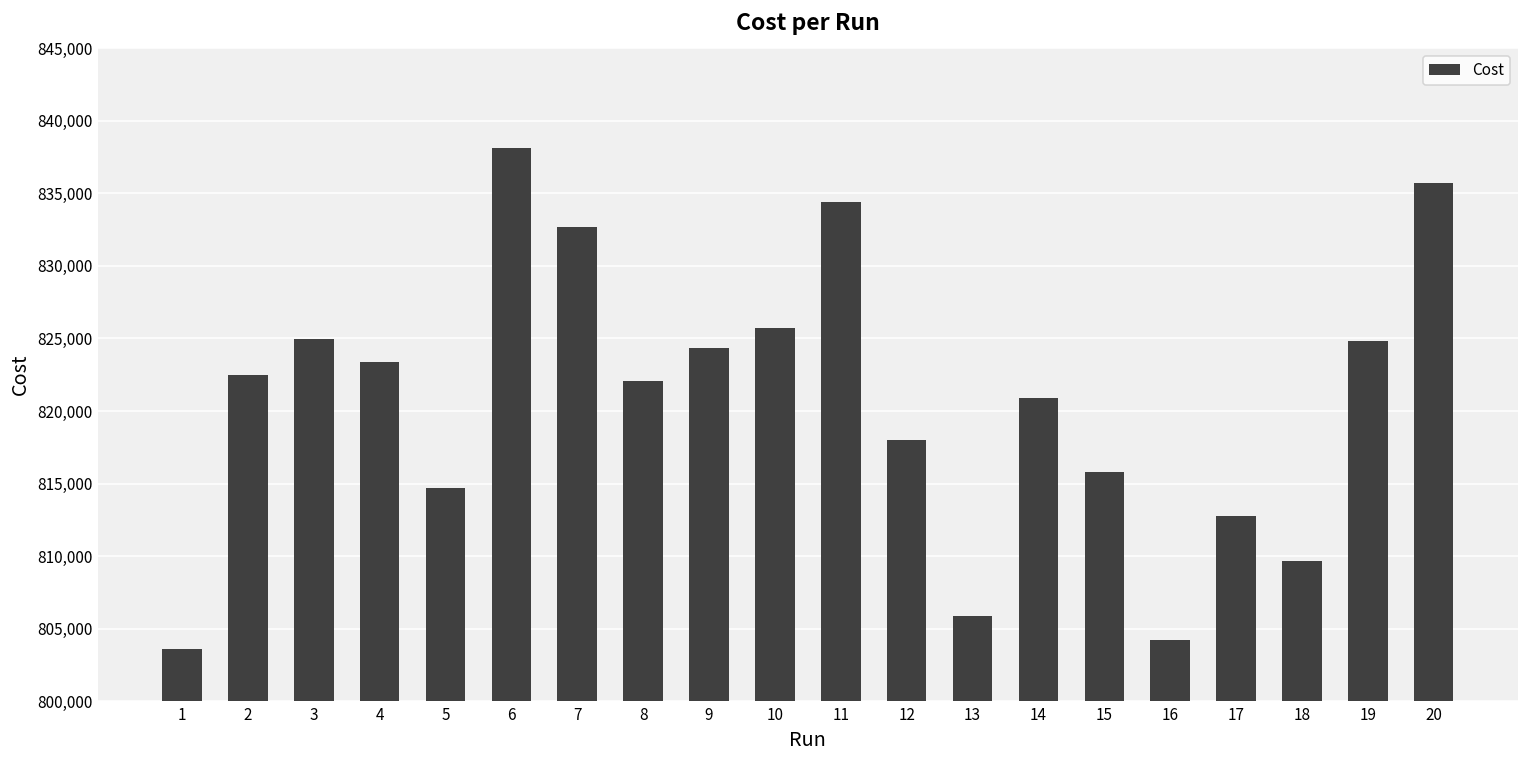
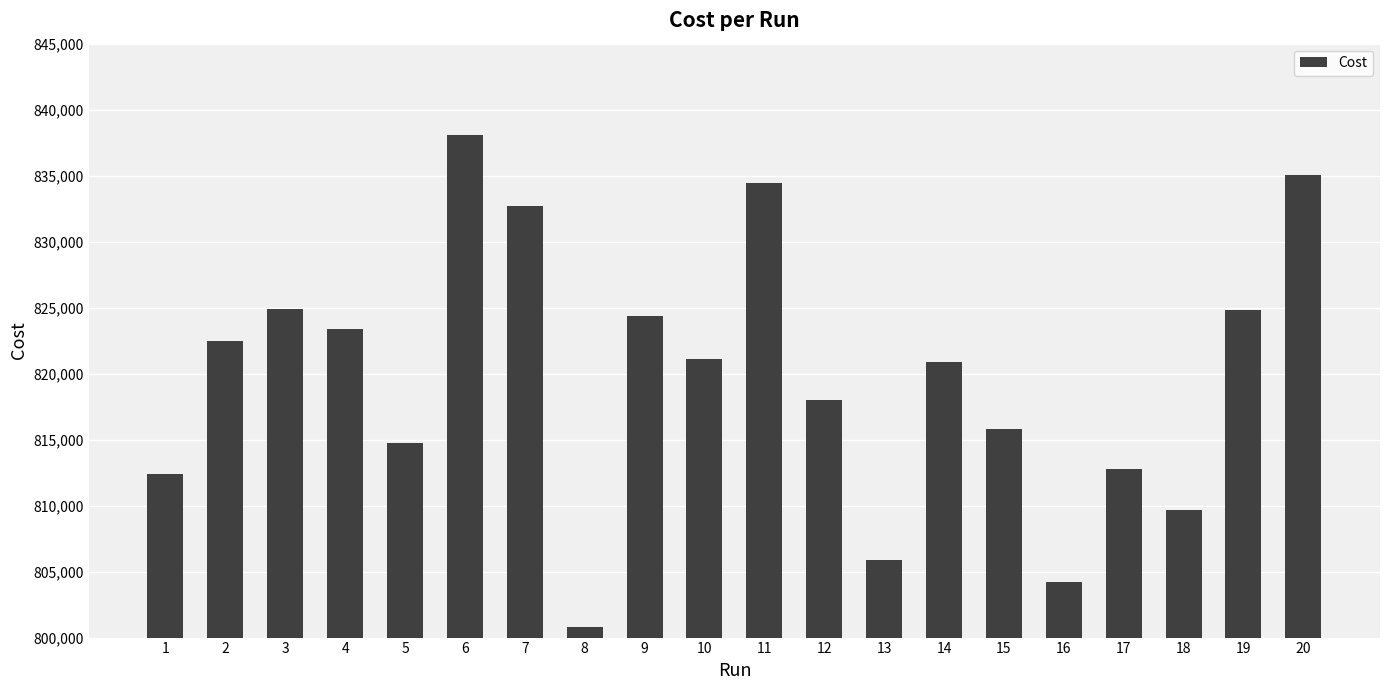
  {
-   "1": "803,600",
+   "1": "812,400",
    "2": "822,500",
    "3": "824,900",
    "4": "823,400",
    "5": "814,700",
    "6": "838,100",
    "7": "832,700",
-   "8": "822,100",
+   "8": "800,800",
    "9": "824,300",
-   "10": "825,700",
+   "10": "821,100",
    "11": "834,400",
    "12": "818,000",
    "13": "805,900",
    "14": "820,900",
    "15": "815,800",
    "16": "804,200",
    "17": "812,800",
    "18": "809,700",
    "19": "824,800",
-   "20": "835,700"
+   "20": "835,100"
  }
